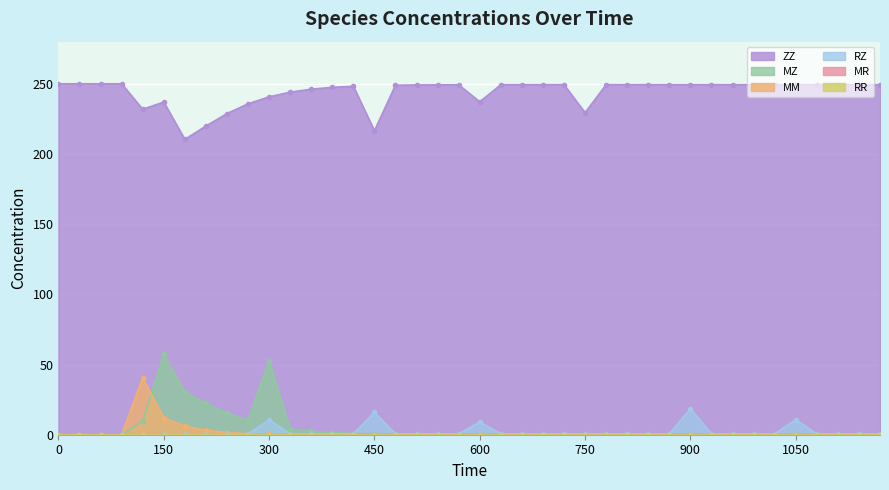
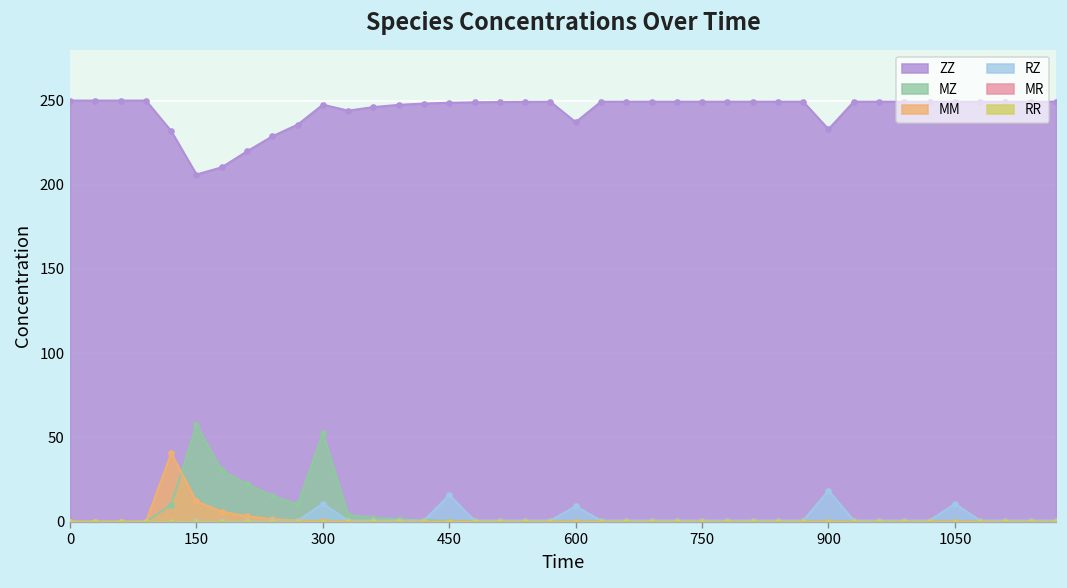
  {
    "ZZ": {
      "0": 250,
-     "150": 237,
-     "300": 241,
-     "450": 217,
+     "150": 206,
+     "300": 248,
+     "450": 249,
      "600": 237,
-     "750": 229,
-     "900": 249
+     "750": 249,
+     "900": 233
    },
    "MZ": {
      "150": 57,
      "300": 53
    },
    "RZ": {
      "300": 11,
      "450": 16,
      "600": 9,
      "900": 18,
      "1050": 11
    }
  }
